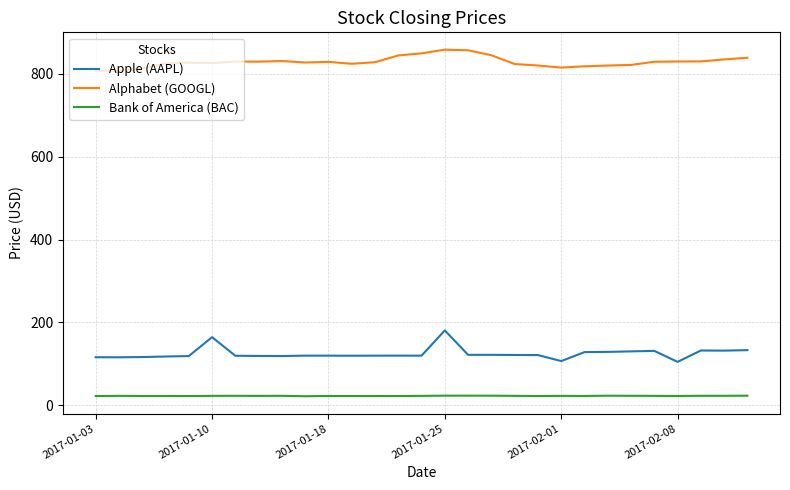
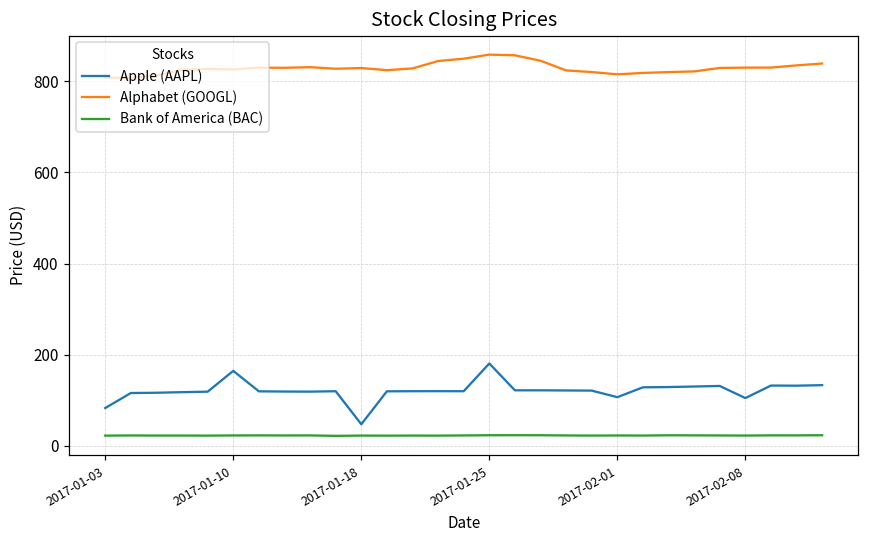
  {
    "Apple (AAPL)": {
-     "2017-01-03": 120,
+     "2017-01-03": 80,
      "2017-01-10": 160,
-     "2017-01-18": 120,
+     "2017-01-18": 50,
      "2017-01-25": 180,
      "2017-02-01": 110,
      "2017-02-08": 100
    },
    "Alphabet (GOOGL)": {
      "2017-01-18": 830,
      "2017-01-25": 860,
      "2017-02-01": 820,
      "2017-02-08": 830
    },
    "Bank of America (BAC)": {
      "2017-01-03": 20,
      "2017-01-10": 20,
      "2017-01-18": 20,
      "2017-01-25": 20,
      "2017-02-01": 20,
      "2017-02-08": 20
    }
  }
